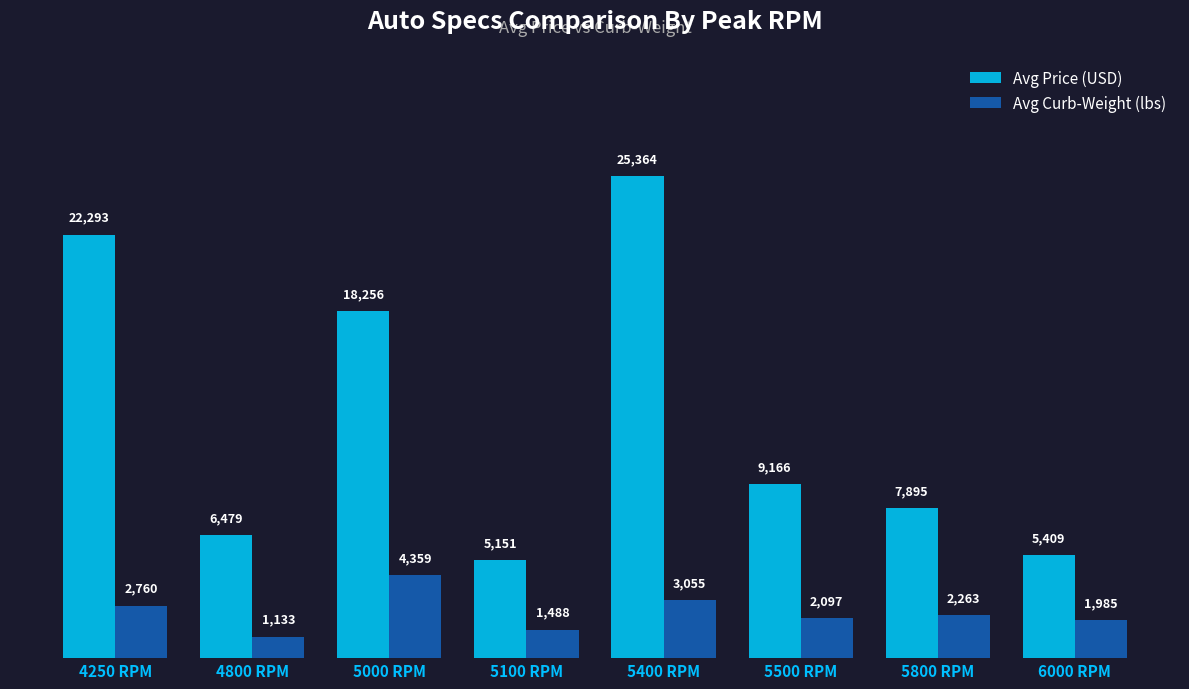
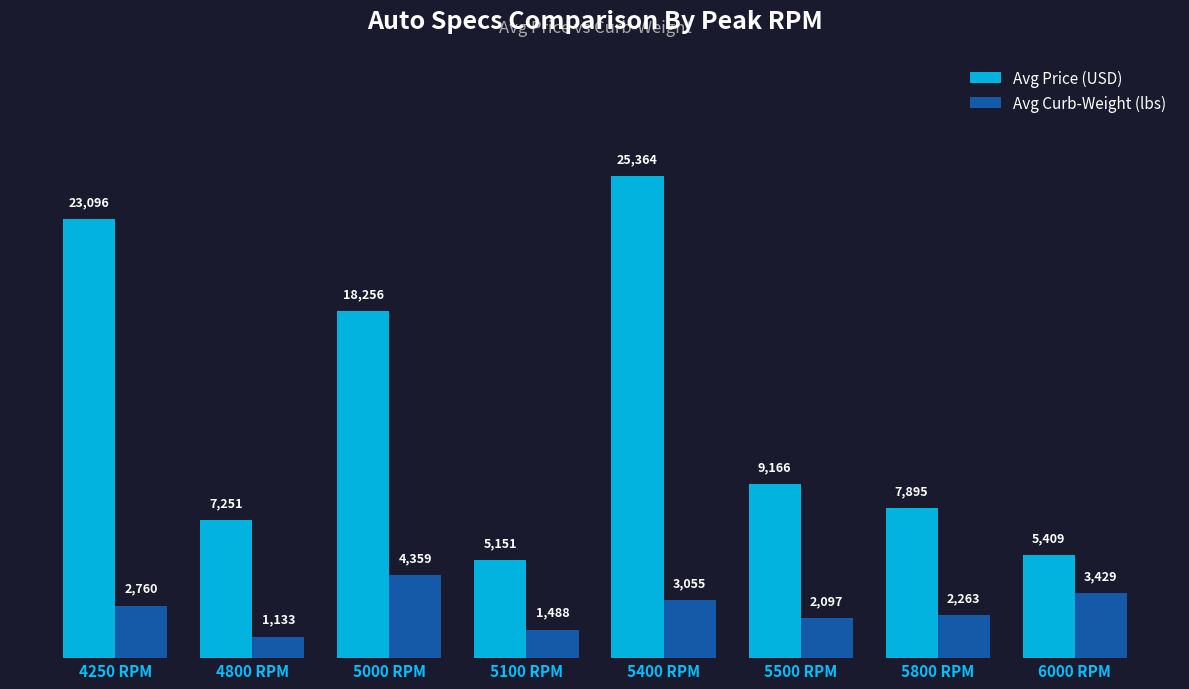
  {
    "Avg Price (USD)": {
-     "4250 RPM": "22,293",
-     "4800 RPM": "6,479",
+     "4250 RPM": "23,096",
+     "4800 RPM": "7,251",
      "5000 RPM": "18,256",
      "5100 RPM": "5,151",
      "5400 RPM": "25,364",
      "5500 RPM": "9,166",
      "5800 RPM": "7,895",
      "6000 RPM": "5,409"
    },
    "Avg Curb-Weight (lbs)": {
      "4250 RPM": "2,760",
      "4800 RPM": "1,133",
      "5000 RPM": "4,359",
      "5100 RPM": "1,488",
      "5400 RPM": "3,055",
      "5500 RPM": "2,097",
      "5800 RPM": "2,263",
-     "6000 RPM": "1,985"
+     "6000 RPM": "3,429"
    }
  }
